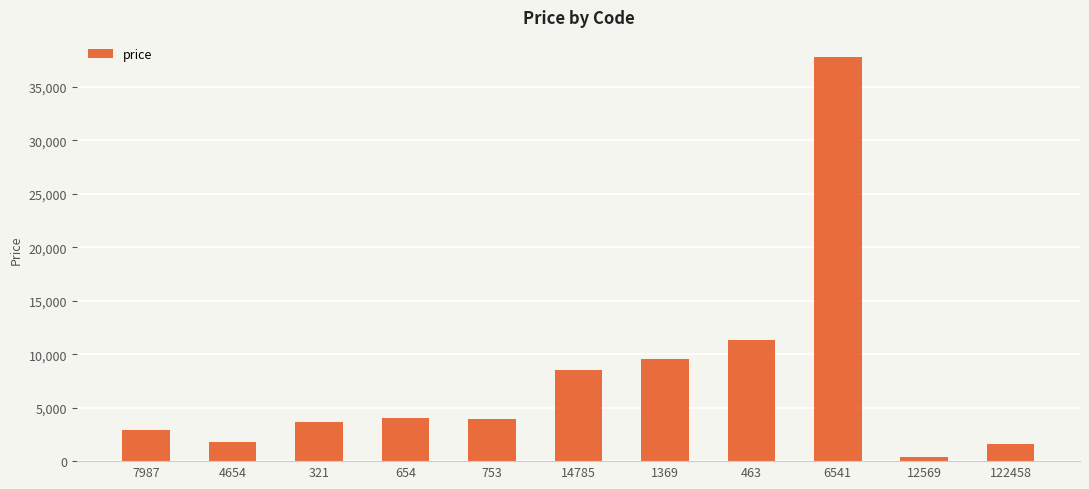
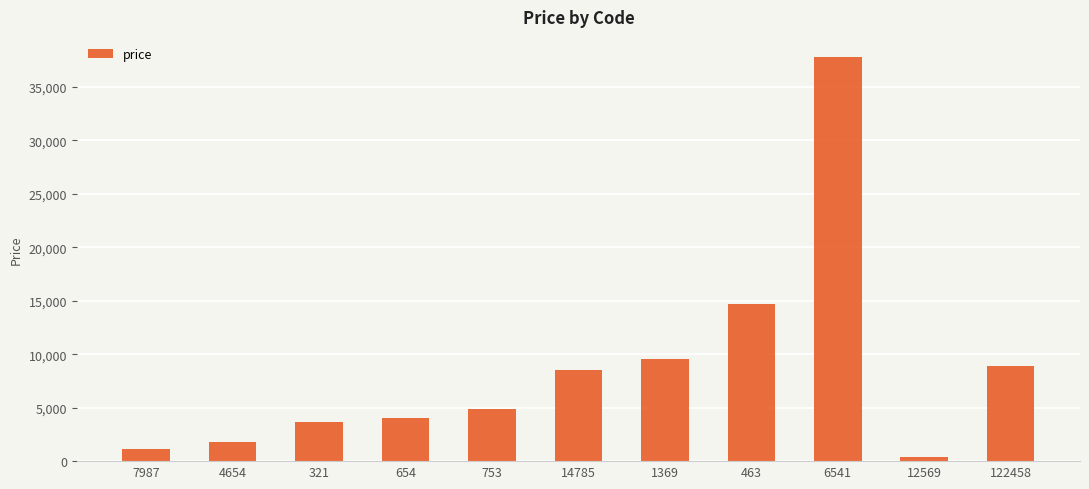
  {
-   "7987": "2,900",
+   "7987": "1,100",
    "4654": "1,800",
    "321": "3,700",
    "654": "4,100",
-   "753": "3,900",
+   "753": "4,900",
    "14785": "8,600",
    "1369": "9,600",
-   "463": "11,300",
+   "463": "14,700",
    "6541": "37,800",
    "12569": "400",
-   "122458": "1,600"
+   "122458": "8,900"
  }
